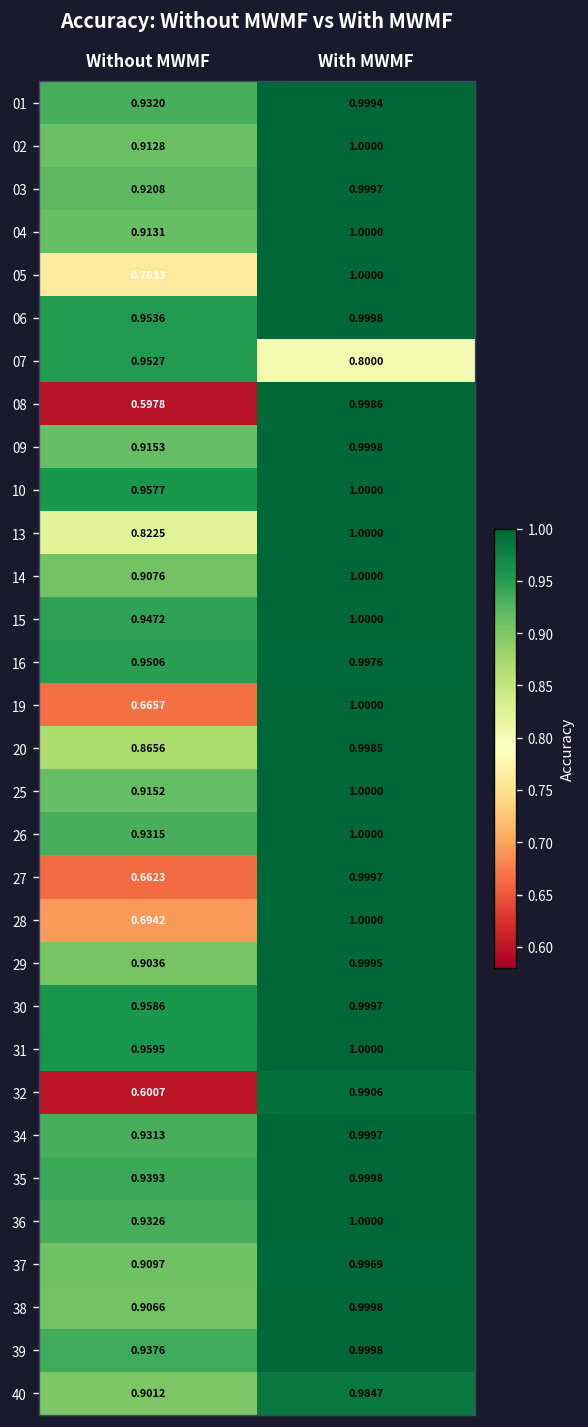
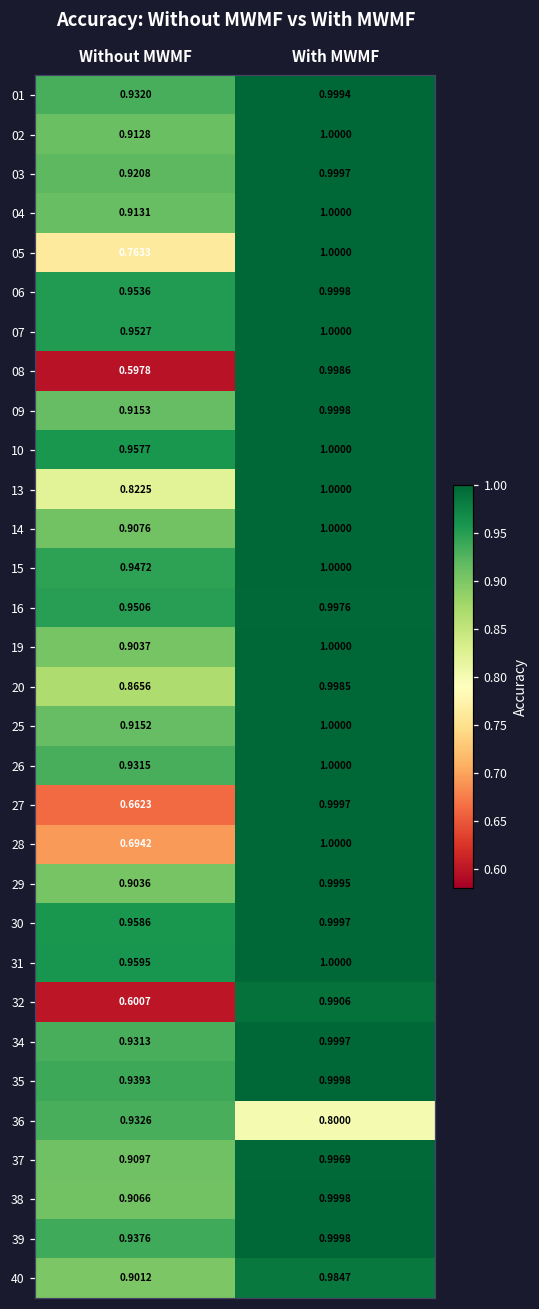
  {
    "01": {
      "Without MWMF": 0.9320,
      "With MWMF": 0.9994
    },
    "02": {
      "Without MWMF": 0.9128,
      "With MWMF": 1.0000
    },
    "03": {
      "Without MWMF": 0.9208,
      "With MWMF": 0.9997
    },
    "04": {
      "Without MWMF": 0.9131,
      "With MWMF": 1.0000
    },
    "05": {
      "Without MWMF": 0.7633,
      "With MWMF": 1.0000
    },
    "06": {
      "Without MWMF": 0.9536,
      "With MWMF": 0.9998
    },
    "07": {
      "Without MWMF": 0.9527,
-     "With MWMF": 0.8000
+     "With MWMF": 1.0000
    },
    "08": {
      "Without MWMF": 0.5978,
      "With MWMF": 0.9986
    },
    "09": {
      "Without MWMF": 0.9153,
      "With MWMF": 0.9998
    },
    "10": {
      "Without MWMF": 0.9577,
      "With MWMF": 1.0000
    },
    "13": {
      "Without MWMF": 0.8225,
      "With MWMF": 1.0000
    },
    "14": {
      "Without MWMF": 0.9076,
      "With MWMF": 1.0000
    },
    "15": {
      "Without MWMF": 0.9472,
      "With MWMF": 1.0000
    },
    "16": {
      "Without MWMF": 0.9506,
      "With MWMF": 0.9976
    },
    "19": {
-     "Without MWMF": 0.6657,
+     "Without MWMF": 0.9037,
      "With MWMF": 1.0000
    },
    "20": {
      "Without MWMF": 0.8656,
      "With MWMF": 0.9985
    },
    "25": {
      "Without MWMF": 0.9152,
      "With MWMF": 1.0000
    },
    "26": {
      "Without MWMF": 0.9315,
      "With MWMF": 1.0000
    },
    "27": {
      "Without MWMF": 0.6623,
      "With MWMF": 0.9997
    },
    "28": {
      "Without MWMF": 0.6942,
      "With MWMF": 1.0000
    },
    "29": {
      "Without MWMF": 0.9036,
      "With MWMF": 0.9995
    },
    "30": {
      "Without MWMF": 0.9586,
      "With MWMF": 0.9997
    },
    "31": {
      "Without MWMF": 0.9595,
      "With MWMF": 1.0000
    },
    "32": {
      "Without MWMF": 0.6007,
      "With MWMF": 0.9906
    },
    "34": {
      "Without MWMF": 0.9313,
      "With MWMF": 0.9997
    },
    "35": {
      "Without MWMF": 0.9393,
      "With MWMF": 0.9998
    },
    "36": {
      "Without MWMF": 0.9326,
-     "With MWMF": 1.0000
+     "With MWMF": 0.8000
    },
    "37": {
      "Without MWMF": 0.9097,
      "With MWMF": 0.9969
    },
    "38": {
      "Without MWMF": 0.9066,
      "With MWMF": 0.9998
    },
    "39": {
      "Without MWMF": 0.9376,
      "With MWMF": 0.9998
    },
    "40": {
      "Without MWMF": 0.9012,
      "With MWMF": 0.9847
    }
  }
